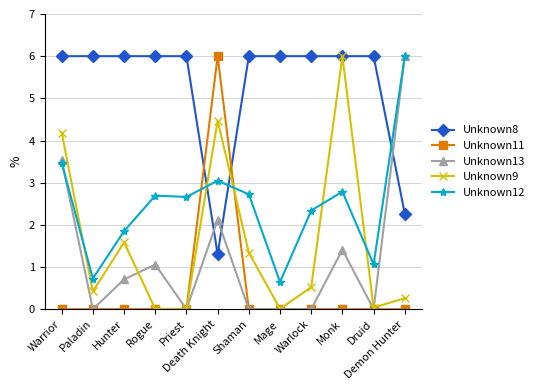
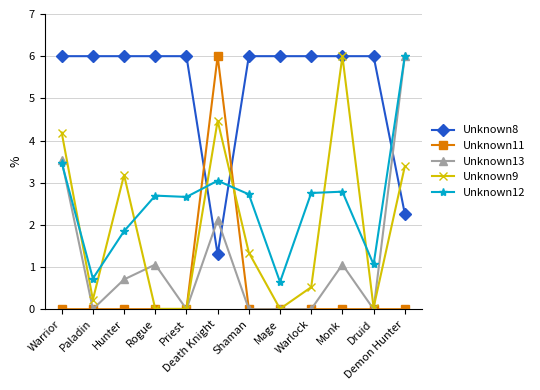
  {
    "Unknown8": {
      "Warrior": 6.0,
      "Paladin": 6.0,
      "Hunter": 6.0,
      "Rogue": 6.0,
      "Priest": 6.0,
      "Death Knight": 1.3,
      "Shaman": 6.0,
      "Mage": 6.0,
      "Warlock": 6.0,
      "Druid": 6.0,
      "Demon Hunter": 2.3
    },
    "Unknown11": {
      "Warrior": 0.0,
      "Hunter": 0.0,
      "Death Knight": 6.0,
      "Monk": 0.0,
      "Demon Hunter": 0.0
    },
    "Unknown13": {
      "Hunter": 0.7,
      "Rogue": 1.1,
      "Death Knight": 2.1,
-     "Monk": 1.4
+     "Monk": 1.1
    },
    "Unknown9": {
      "Warrior": 4.2,
-     "Paladin": 0.4,
-     "Hunter": 1.6,
+     "Paladin": 0.2,
+     "Hunter": 3.2,
      "Death Knight": 4.5,
      "Shaman": 1.3,
      "Warlock": 0.5,
-     "Demon Hunter": 0.3
+     "Demon Hunter": 3.4
    },
    "Unknown12": {
      "Paladin": 0.7,
      "Hunter": 1.9,
      "Rogue": 2.7,
      "Priest": 2.7,
      "Death Knight": 3.0,
      "Shaman": 2.7,
      "Mage": 0.6,
-     "Warlock": 2.3,
+     "Warlock": 2.8,
      "Monk": 2.8,
      "Druid": 1.1
    }
  }
